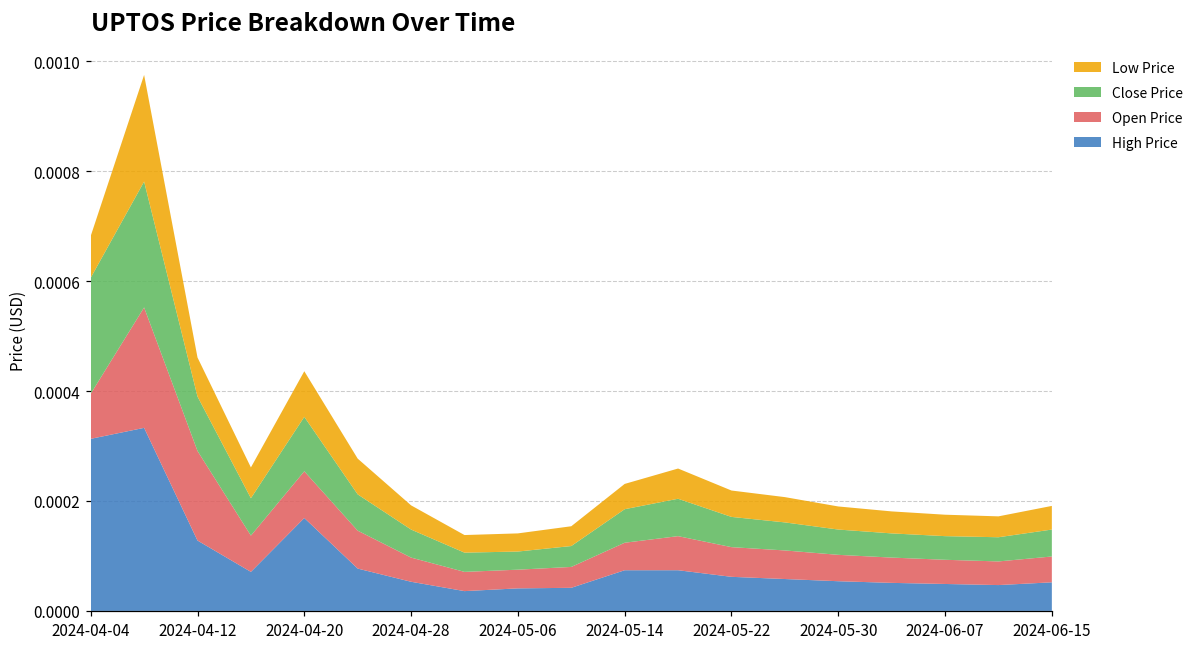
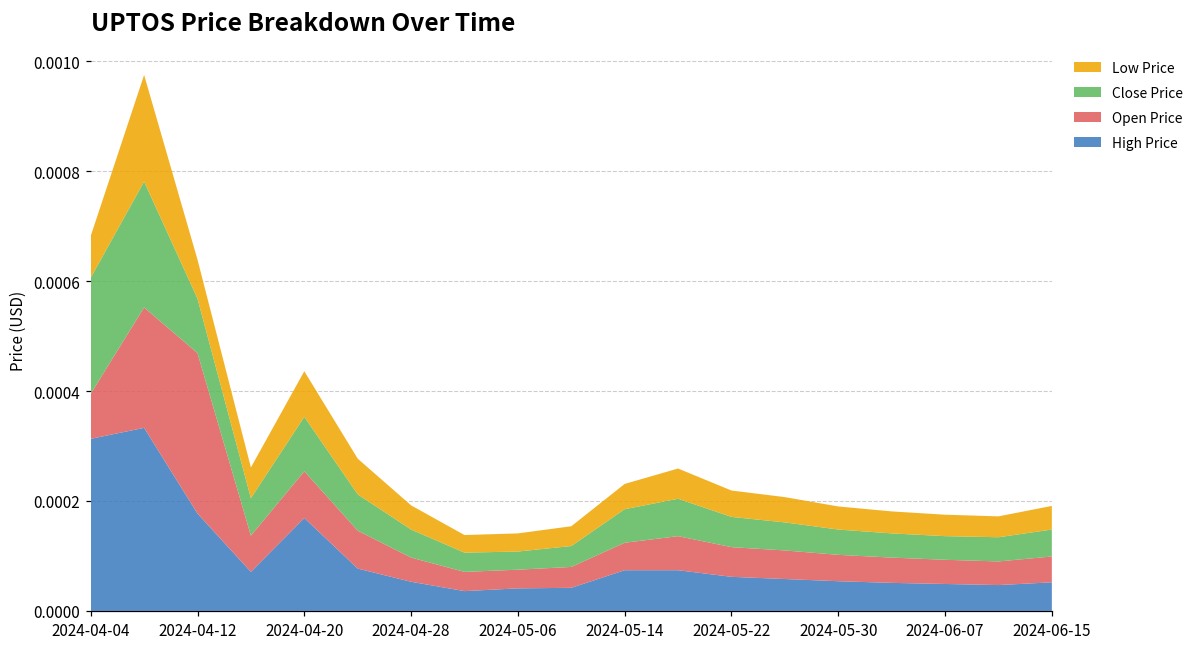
  {
    "High Price": {
      "2024-04-04": 0.00031,
-     "2024-04-12": 0.00013,
+     "2024-04-12": 0.00018,
      "2024-04-20": 0.00017,
      "2024-04-28": 0.00005,
      "2024-05-06": 0.00004,
      "2024-05-14": 0.00007,
      "2024-05-22": 0.00006,
      "2024-05-30": 0.00005,
      "2024-06-07": 0.00005,
      "2024-06-15": 0.00005
    },
    "Open Price": {
      "2024-04-04": 0.00008,
-     "2024-04-12": 0.00016,
+     "2024-04-12": 0.00029,
      "2024-04-20": 0.00009,
      "2024-04-28": 0.00004,
      "2024-05-06": 0.00003,
      "2024-05-14": 0.00005,
      "2024-05-22": 0.00005,
      "2024-05-30": 0.00005,
      "2024-06-07": 0.00004,
      "2024-06-15": 0.00005
    },
    "Close Price": {
      "2024-04-04": 0.00021,
      "2024-04-12": 0.00010,
      "2024-04-20": 0.00010,
      "2024-04-28": 0.00005,
      "2024-05-06": 0.00003,
      "2024-05-14": 0.00006,
      "2024-05-22": 0.00006,
      "2024-05-30": 0.00005,
      "2024-06-07": 0.00004,
      "2024-06-15": 0.00005
    },
    "Low Price": {
      "2024-04-04": 0.00008,
      "2024-04-12": 0.00007,
      "2024-04-20": 0.00008,
      "2024-04-28": 0.00004,
      "2024-05-06": 0.00003,
      "2024-05-14": 0.00005,
      "2024-05-22": 0.00005,
      "2024-05-30": 0.00004,
      "2024-06-07": 0.00004,
      "2024-06-15": 0.00004
    }
  }
